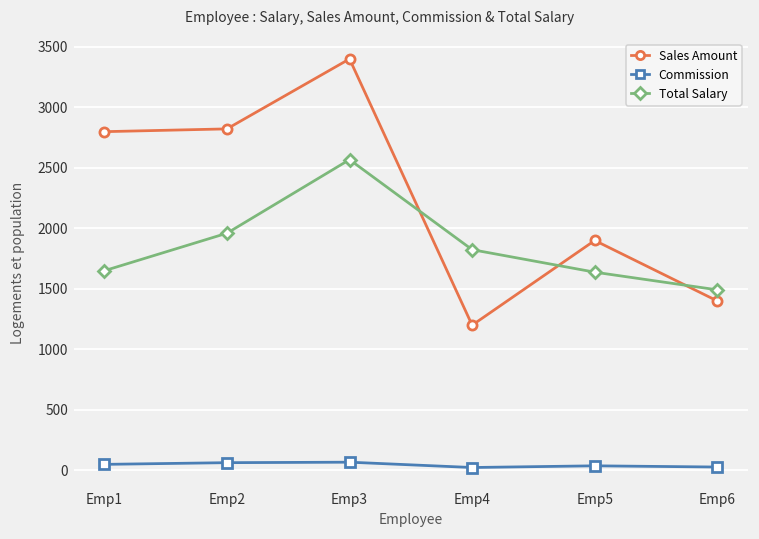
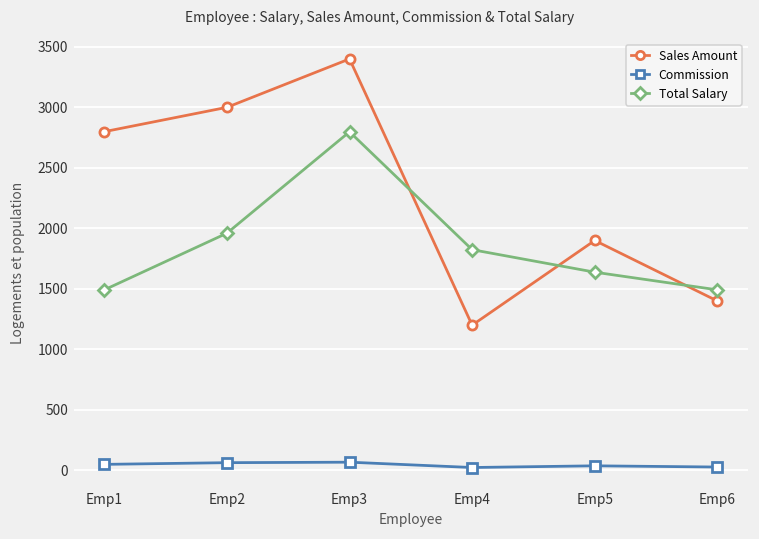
  {
    "Sales Amount": {
      "Emp1": 2800,
-     "Emp2": 2820,
+     "Emp2": 3000,
      "Emp3": 3400,
      "Emp4": 1200,
      "Emp5": 1900,
      "Emp6": 1400
    },
    "Commission": {
      "Emp1": 50,
      "Emp2": 60,
      "Emp3": 70,
      "Emp4": 20,
      "Emp5": 40,
      "Emp6": 30
    },
    "Total Salary": {
-     "Emp1": 1650,
+     "Emp1": 1490,
      "Emp2": 1960,
-     "Emp3": 2570,
+     "Emp3": 2800,
      "Emp4": 1820,
      "Emp5": 1640,
      "Emp6": 1490
    }
  }
